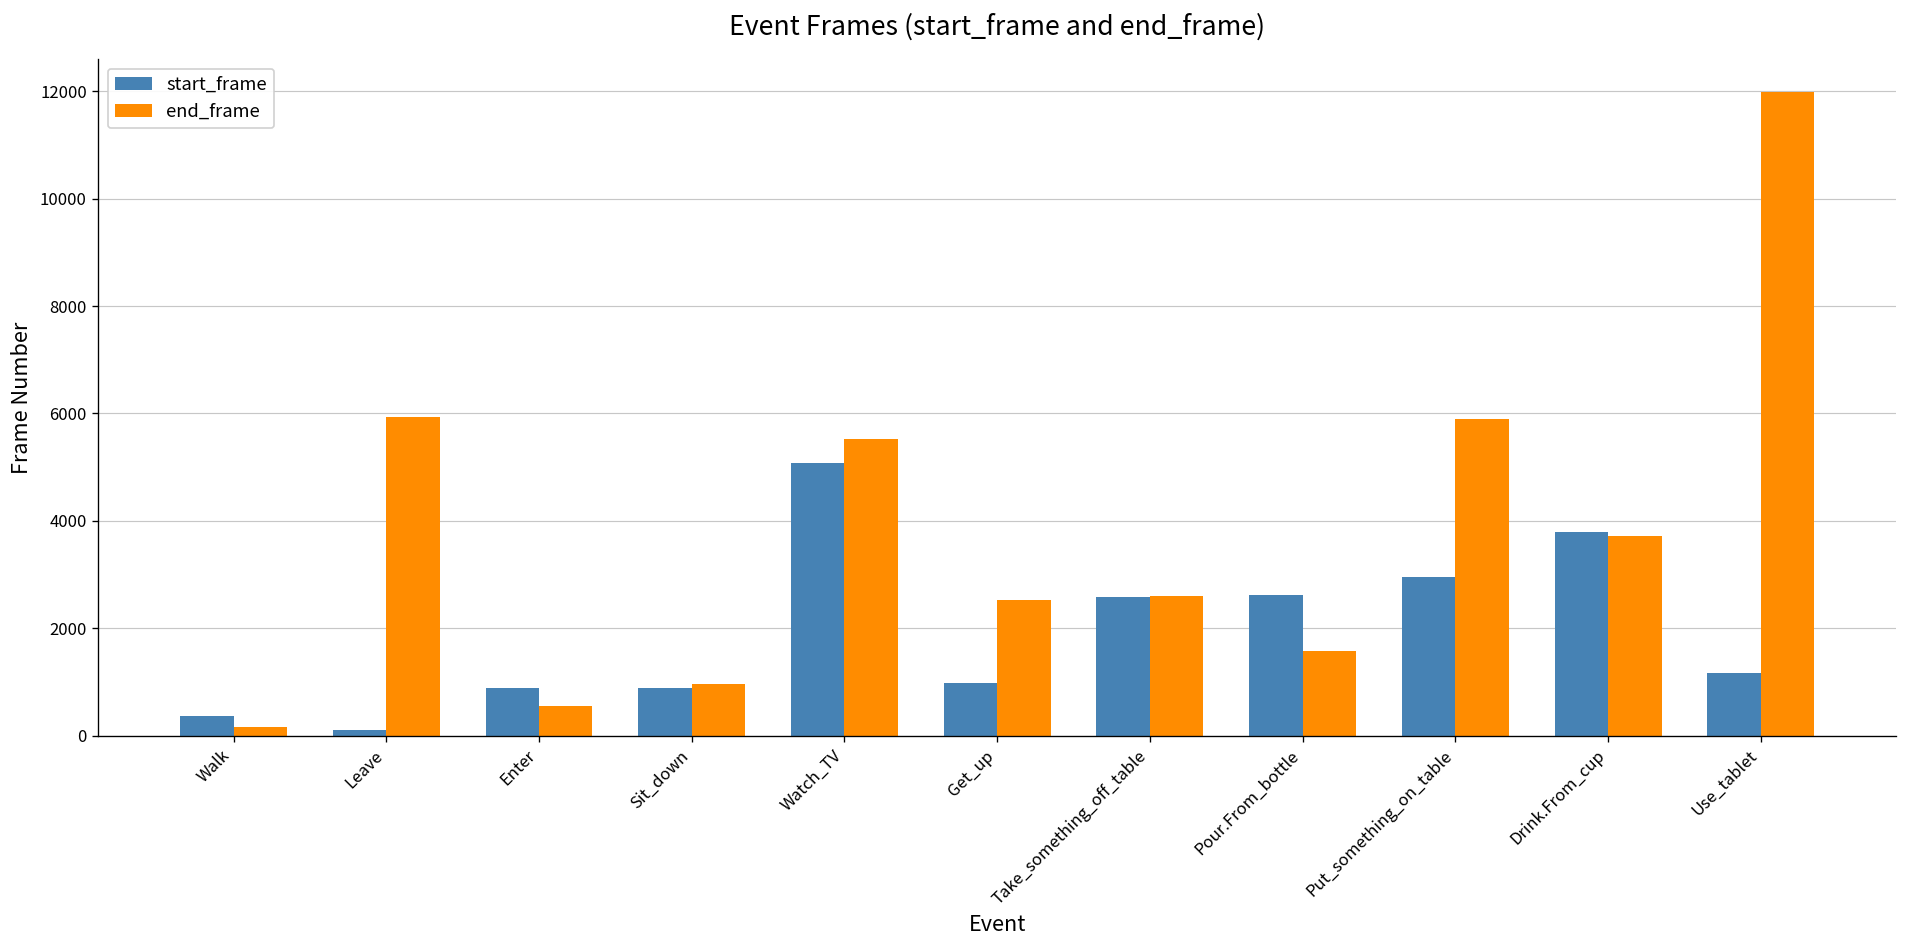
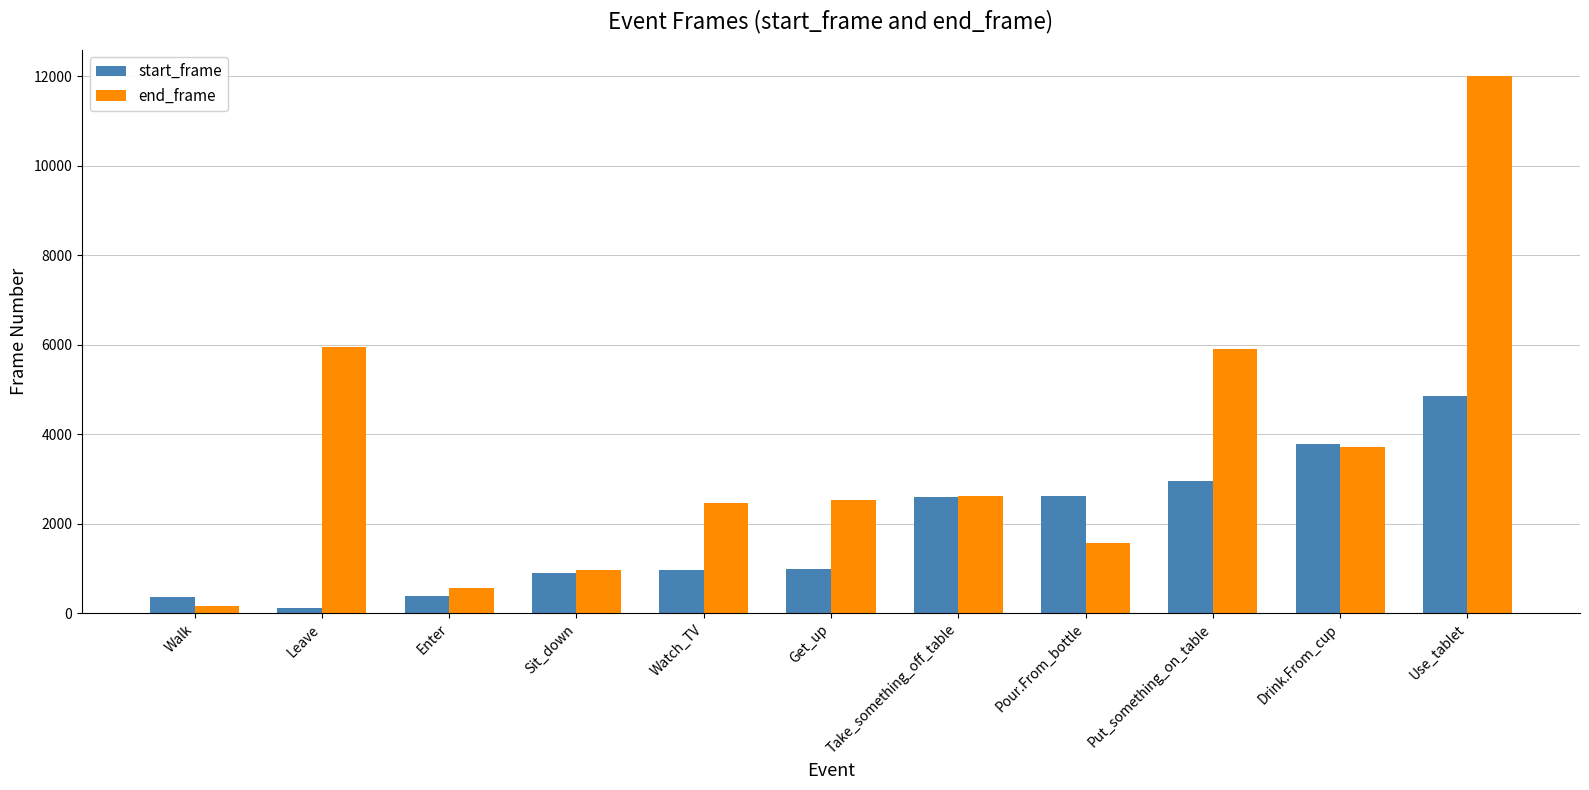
  {
    "start_frame": {
      "Walk": 400,
      "Leave": 100,
-     "Enter": 900,
+     "Enter": 400,
      "Sit_down": 900,
-     "Watch_TV": 5100,
+     "Watch_TV": 1000,
      "Get_up": 1000,
      "Take_something_off_table": 2600,
      "Pour.From_bottle": 2600,
      "Put_something_on_table": 3000,
      "Drink.From_cup": 3800,
-     "Use_tablet": 1200
+     "Use_tablet": 4800
    },
    "end_frame": {
      "Walk": 200,
      "Leave": 5900,
      "Enter": 600,
      "Sit_down": 1000,
-     "Watch_TV": 5500,
+     "Watch_TV": 2500,
      "Get_up": 2500,
      "Take_something_off_table": 2600,
      "Pour.From_bottle": 1600,
      "Put_something_on_table": 5900,
      "Drink.From_cup": 3700,
      "Use_tablet": 12000
    }
  }
